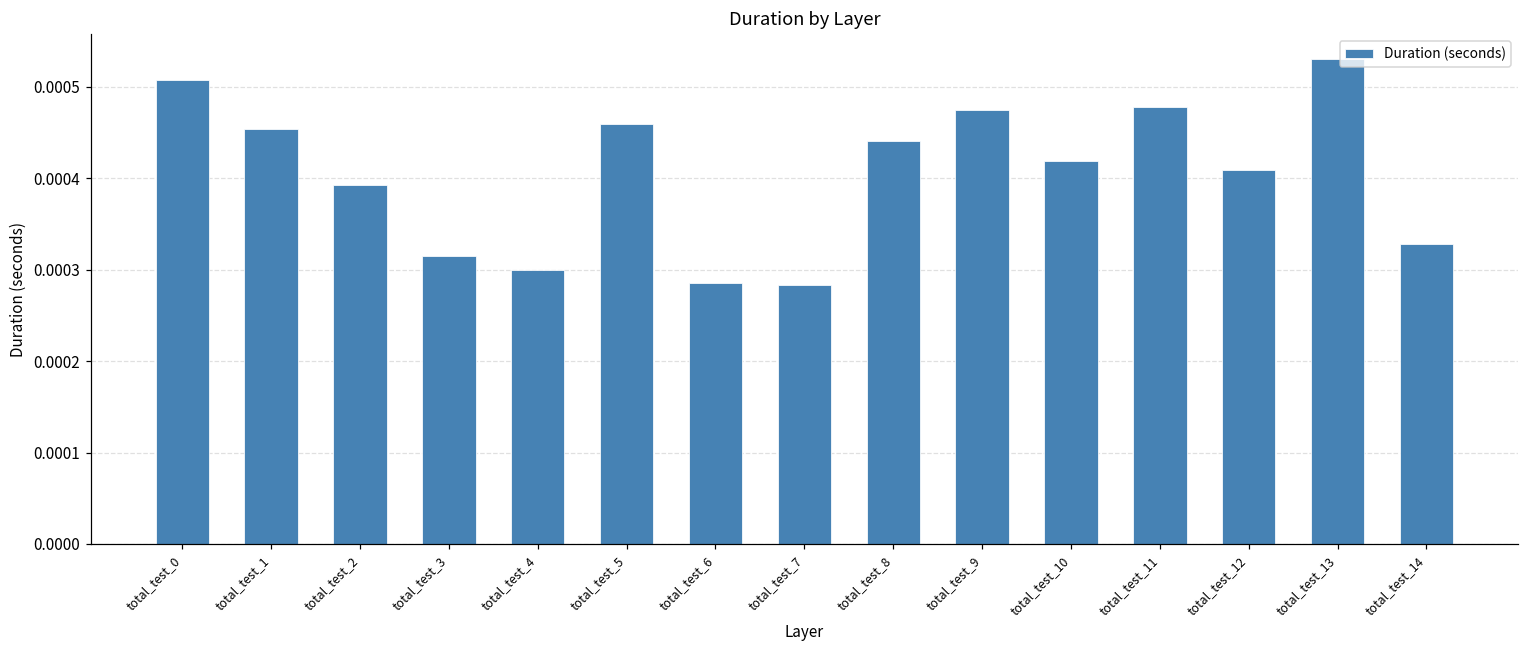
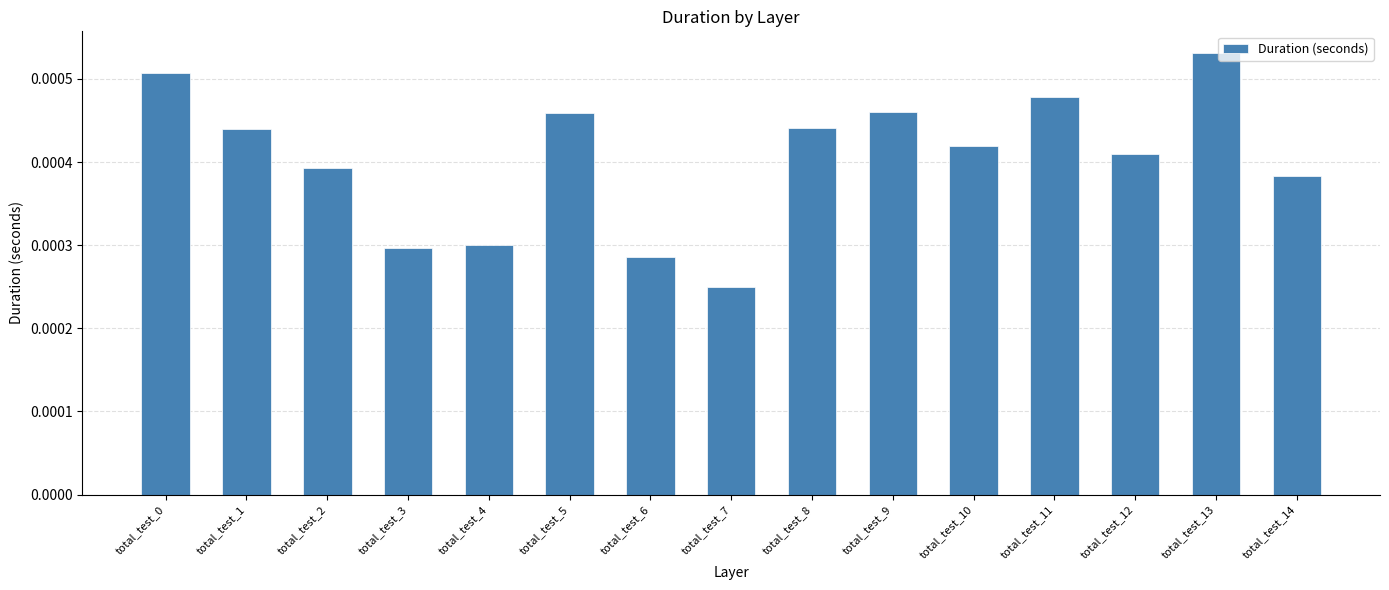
  {
    "total_test_0": 0.00051,
-   "total_test_1": 0.00045,
+   "total_test_1": 0.00044,
    "total_test_2": 0.00039,
-   "total_test_3": 0.00032,
+   "total_test_3": 0.00030,
    "total_test_4": 0.00030,
    "total_test_5": 0.00046,
    "total_test_6": 0.00029,
-   "total_test_7": 0.00028,
+   "total_test_7": 0.00025,
    "total_test_8": 0.00044,
-   "total_test_9": 0.00047,
+   "total_test_9": 0.00046,
    "total_test_10": 0.00042,
    "total_test_11": 0.00048,
    "total_test_12": 0.00041,
    "total_test_13": 0.00053,
-   "total_test_14": 0.00033
+   "total_test_14": 0.00038
  }
